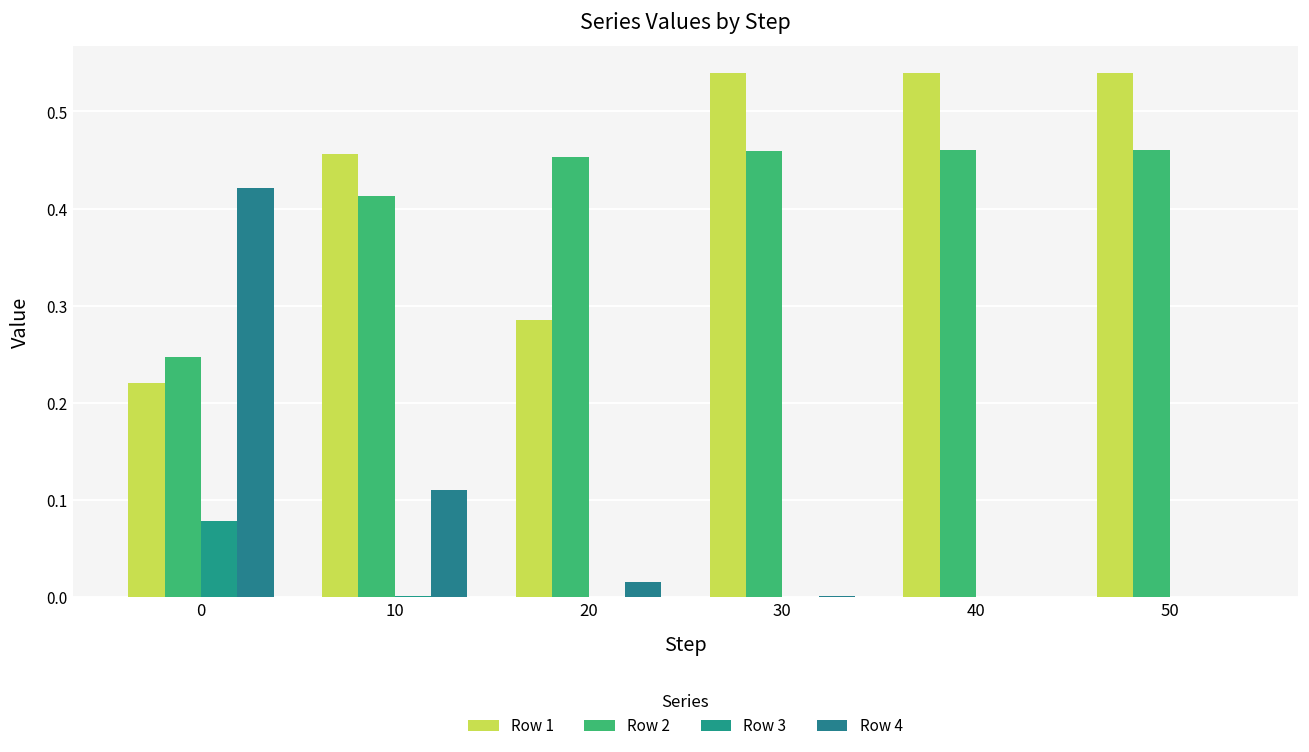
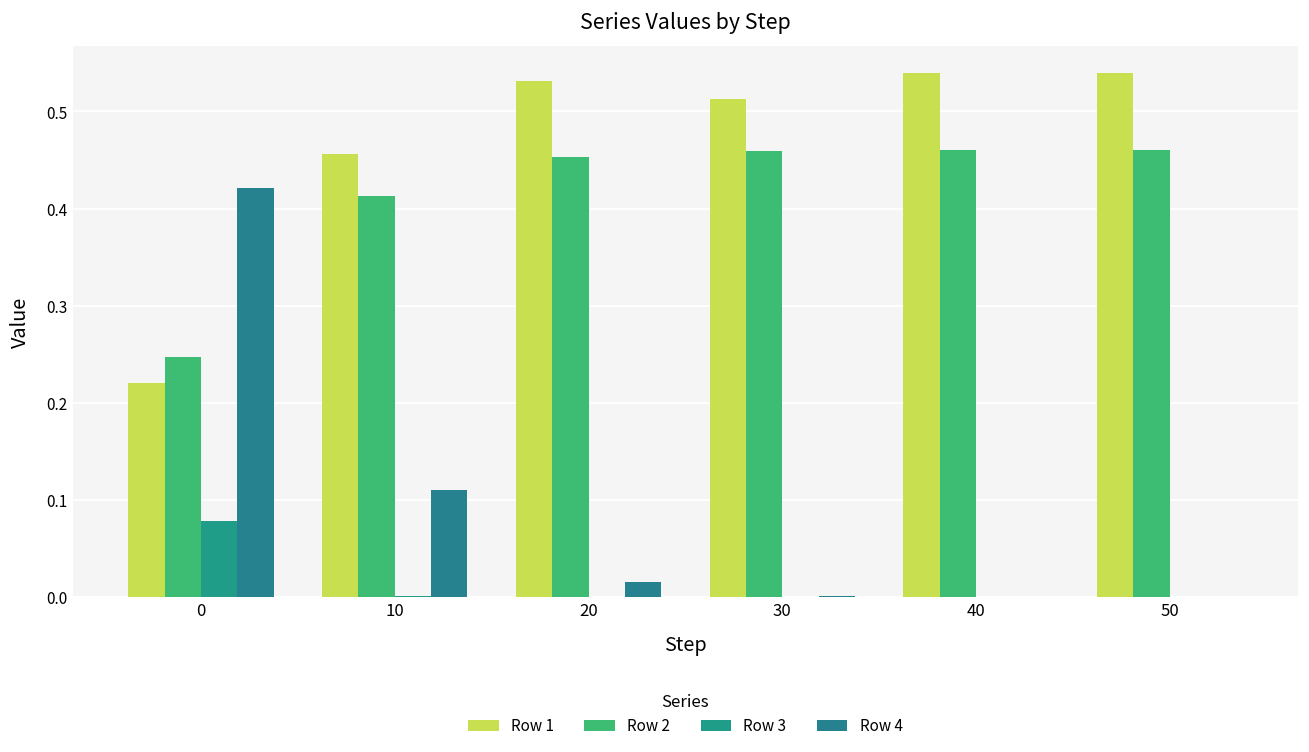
  {
    "Row 1": {
      "0": 0.22,
      "10": 0.46,
-     "20": 0.29,
-     "30": 0.54,
+     "20": 0.53,
+     "30": 0.51,
      "40": 0.54,
      "50": 0.54
    }
  }
